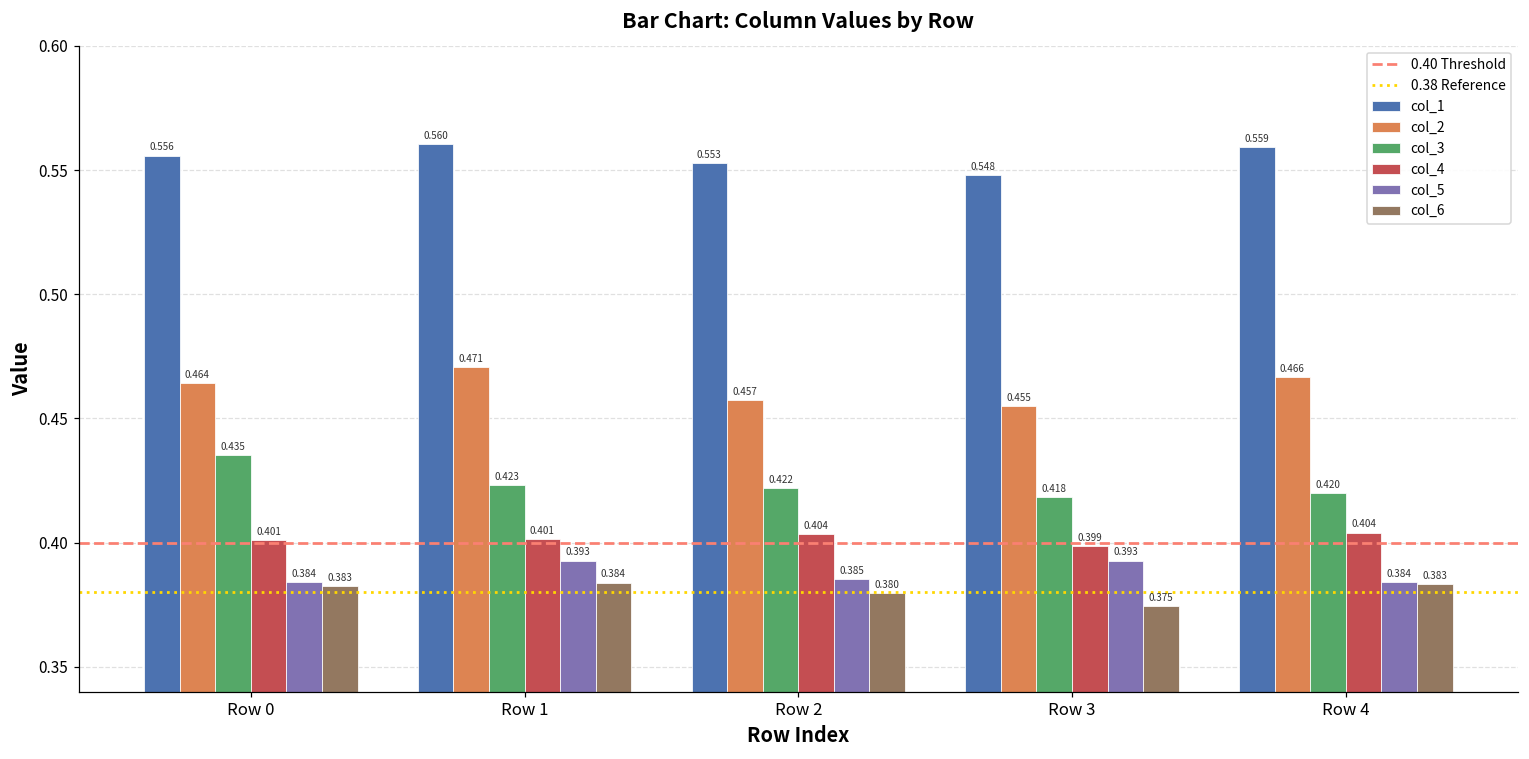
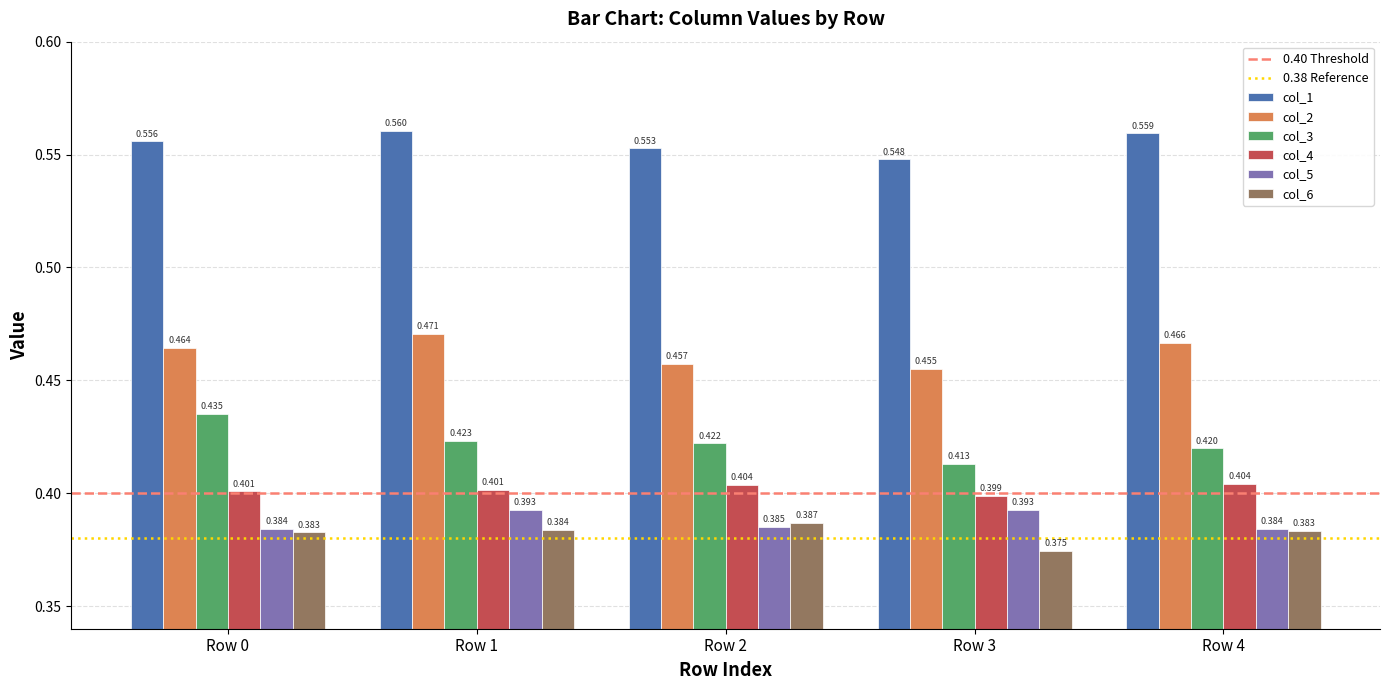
  {
    "col_3": {
      "Row 0": 0.435,
      "Row 1": 0.423,
      "Row 2": 0.422,
-     "Row 3": 0.418,
+     "Row 3": 0.413,
      "Row 4": 0.420
    },
    "col_6": {
      "Row 0": 0.383,
      "Row 1": 0.384,
-     "Row 2": 0.380,
+     "Row 2": 0.387,
      "Row 3": 0.375,
      "Row 4": 0.383
    }
  }
